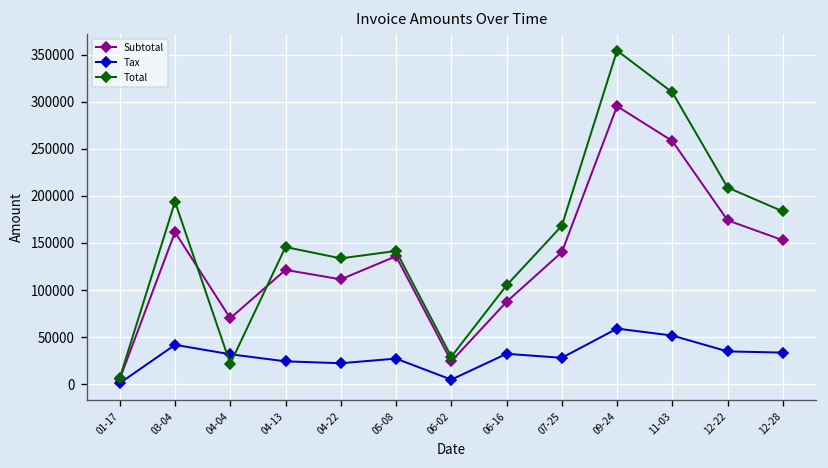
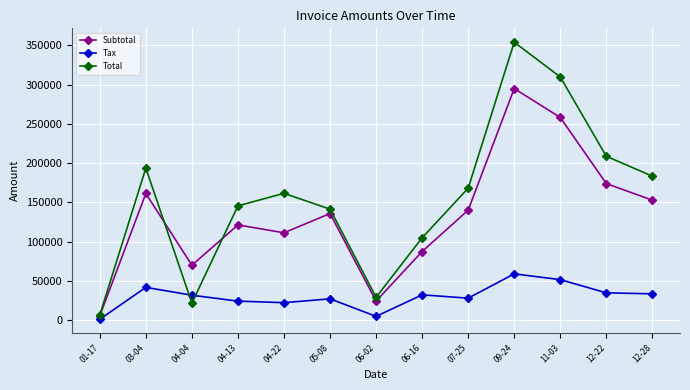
  {
    "Subtotal": {
      "03-04": 160000,
      "04-04": 70000,
      "04-13": 120000,
      "04-22": 110000,
      "05-08": 140000,
      "06-02": 20000,
      "06-16": 90000,
      "07-25": 140000,
      "09-24": 300000,
      "11-03": 260000,
      "12-22": 170000,
      "12-28": 150000
    },
    "Tax": {
      "01-17": 0,
      "03-04": 40000,
      "04-04": 30000,
      "04-13": 20000,
      "04-22": 20000,
      "05-08": 30000,
      "06-02": 0,
      "06-16": 30000,
      "07-25": 30000,
      "09-24": 60000,
      "11-03": 50000,
      "12-22": 30000,
      "12-28": 30000
    },
    "Total": {
      "03-04": 190000,
      "04-04": 20000,
      "04-13": 150000,
-     "04-22": 130000,
+     "04-22": 160000,
      "05-08": 140000,
      "06-02": 30000,
      "06-16": 100000,
      "07-25": 170000,
      "09-24": 350000,
      "11-03": 310000,
      "12-22": 210000,
      "12-28": 180000
    }
  }
